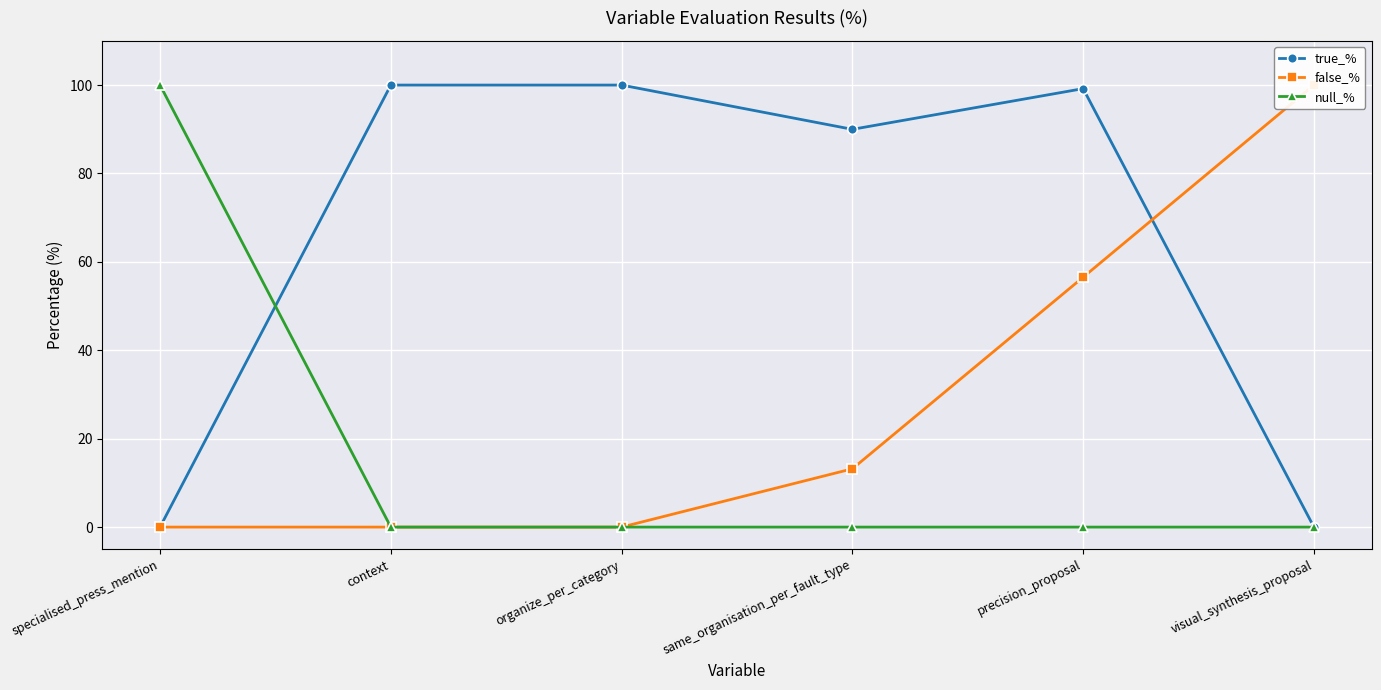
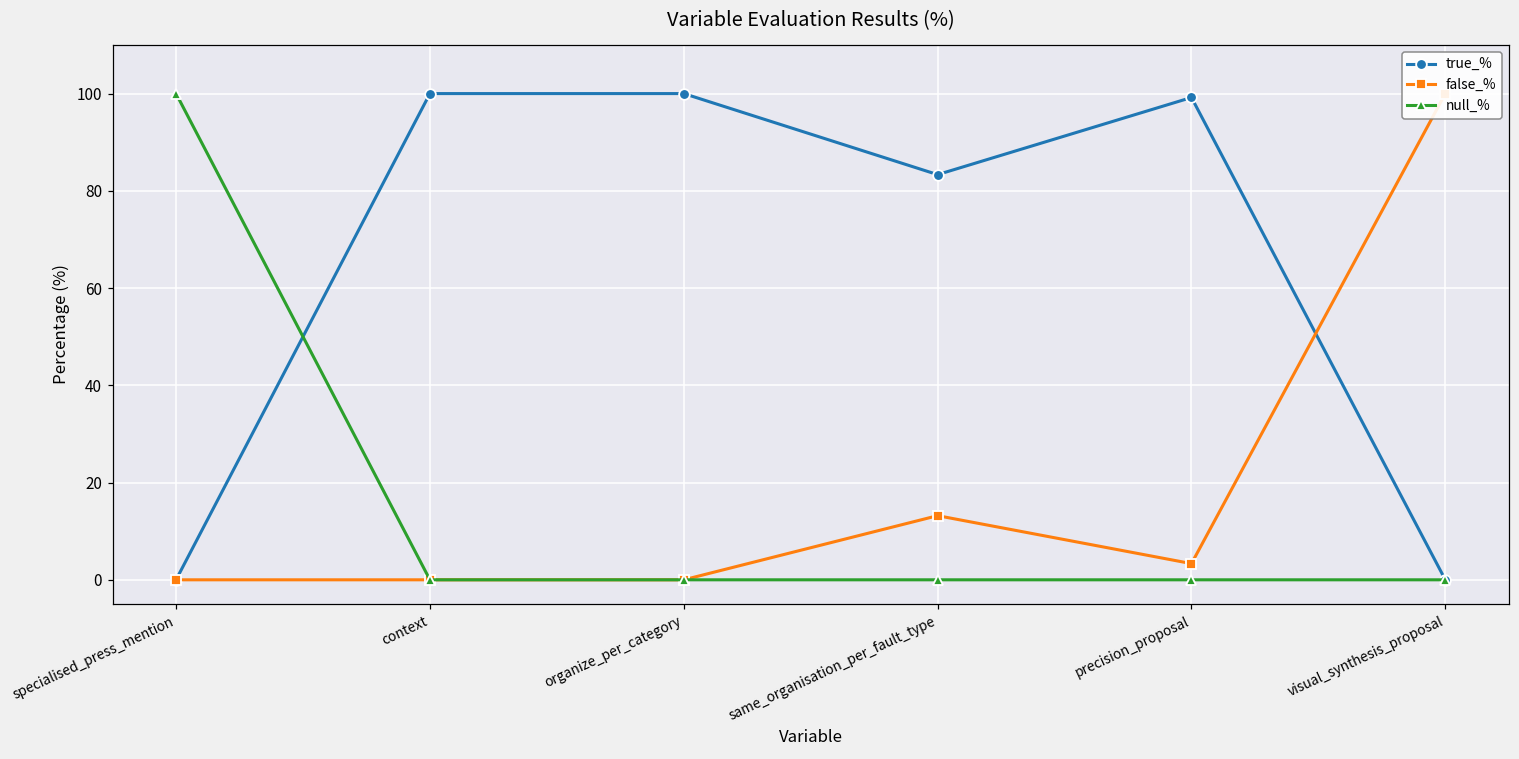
  {
    "true_%": {
      "context": 100,
      "organize_per_category": 100,
-     "same_organisation_per_fault_type": 90,
+     "same_organisation_per_fault_type": 83,
      "precision_proposal": 99
    },
    "false_%": {
      "same_organisation_per_fault_type": 13,
-     "precision_proposal": 57
+     "precision_proposal": 3
    },
    "null_%": {
      "specialised_press_mention": 100,
      "same_organisation_per_fault_type": 0,
      "precision_proposal": 0
    }
  }
